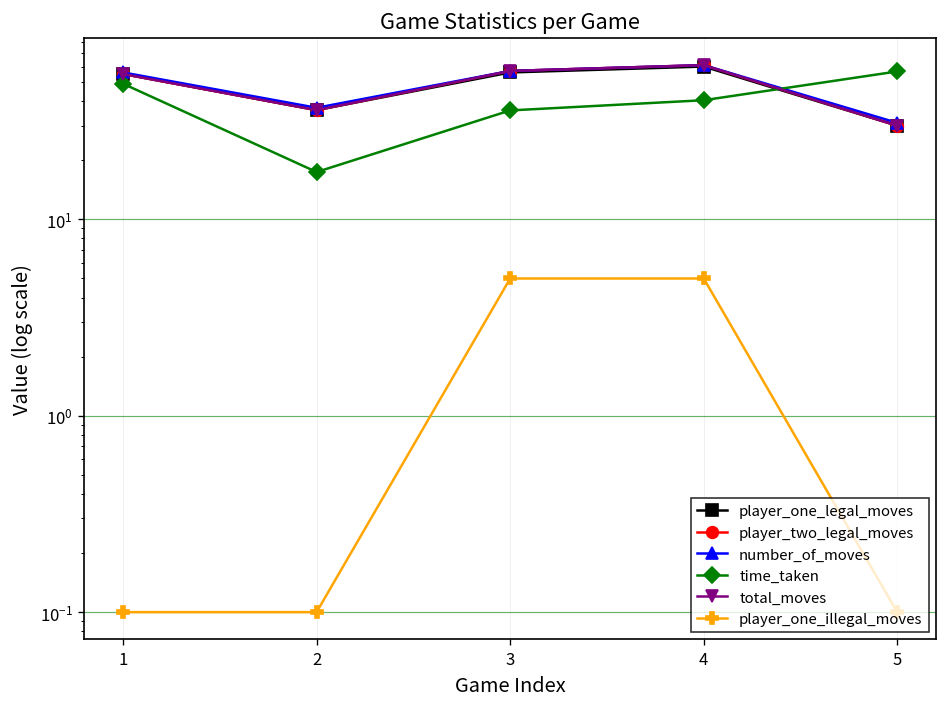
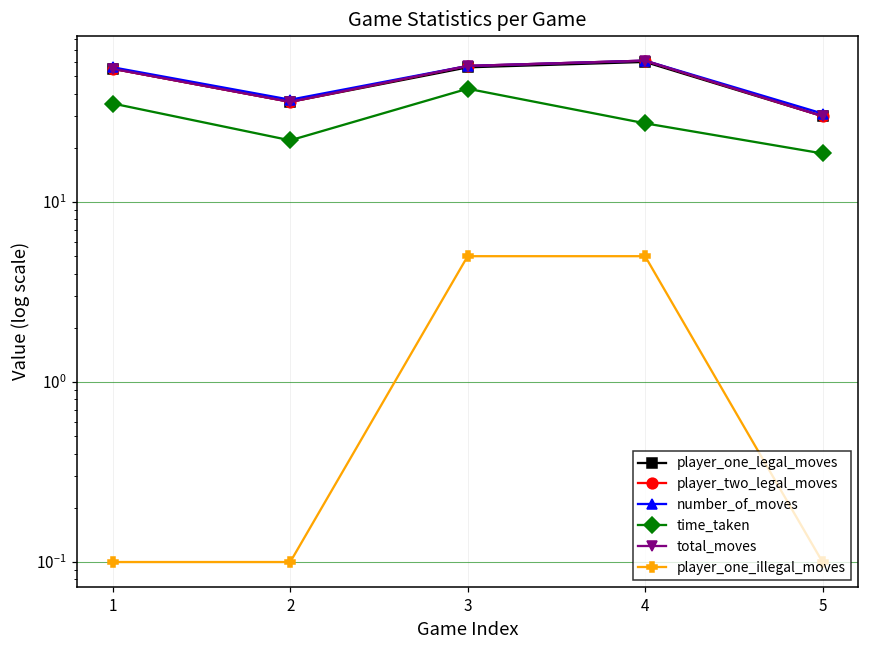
  {
    "time_taken": {
-     "1": 49,
-     "2": 17,
-     "3": 36,
-     "4": 40,
-     "5": 57
+     "1": 35,
+     "2": 22,
+     "3": 43,
+     "4": 27,
+     "5": 19
    },
    "player_one_illegal_moves": {
      "1": 0.10,
      "2": 0.10,
      "3": 5,
      "4": 5
    }
  }
